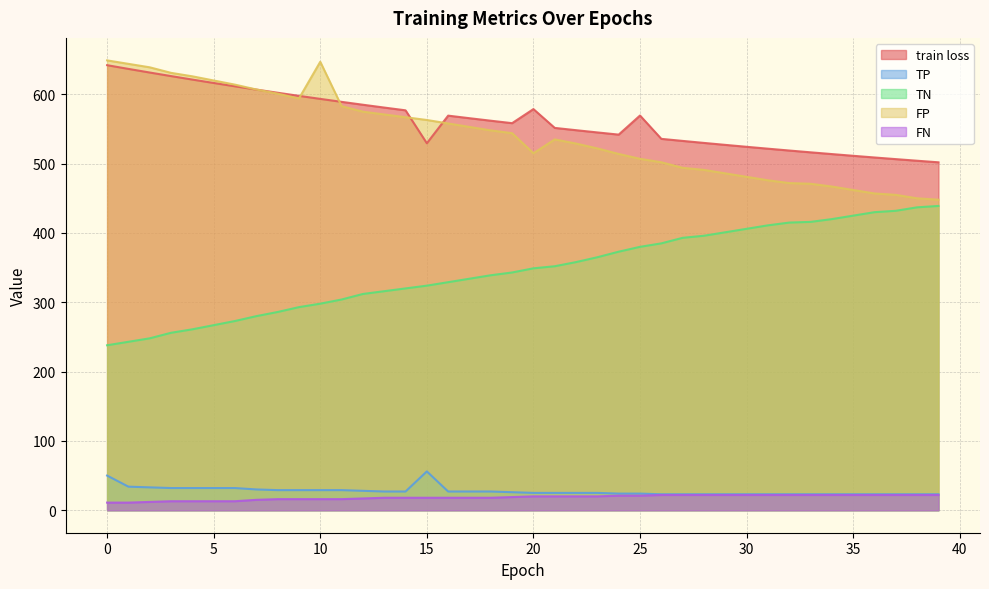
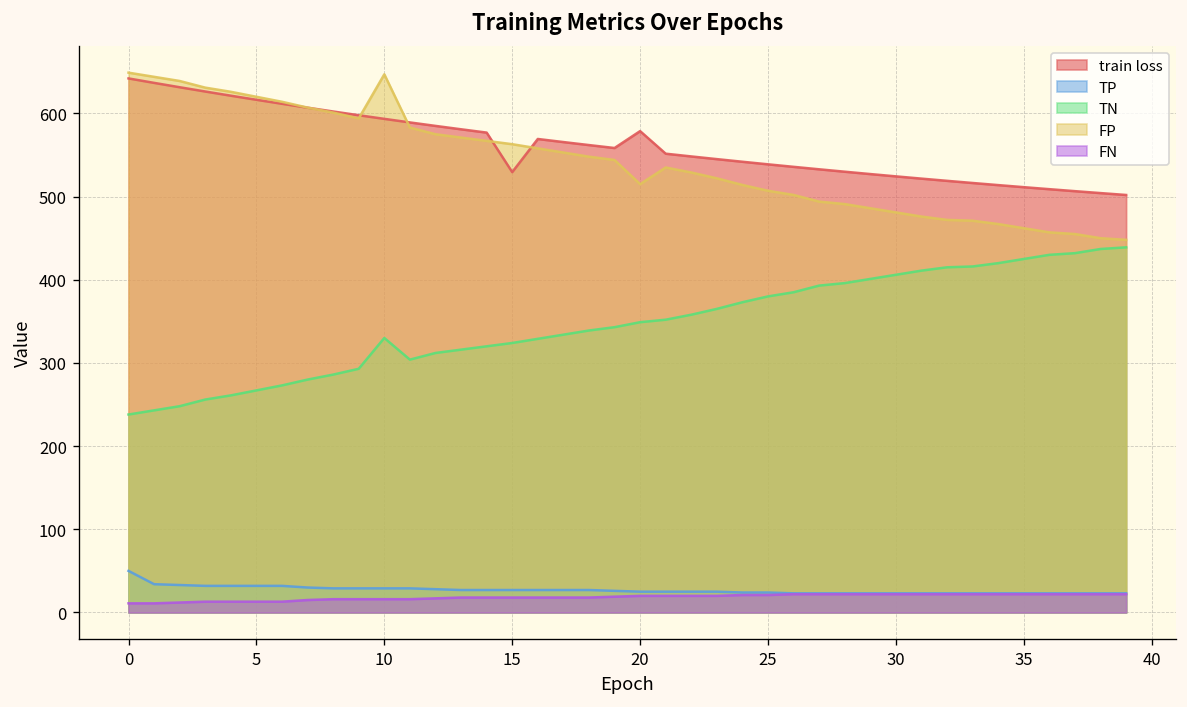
  {
    "train loss": {
      "0": 640,
      "10": 590,
      "15": 530,
      "20": 580,
-     "25": 570,
+     "25": 540,
      "30": 520,
      "35": 510
    },
    "TP": {
      "0": 50,
      "5": 30,
      "10": 30,
-     "15": 60,
+     "15": 30,
      "20": 30
    },
    "TN": {
      "0": 240,
      "5": 270,
-     "10": 300,
+     "10": 330,
      "15": 320,
      "20": 350,
      "25": 380,
      "30": 410,
      "35": 430
    },
    "FP": {
      "0": 650,
      "10": 650,
      "15": 560,
      "20": 520,
      "25": 510,
      "30": 480,
      "35": 460
    },
    "FN": {
      "0": 10,
      "5": 10,
      "10": 20,
      "15": 20,
      "20": 20
    }
  }
